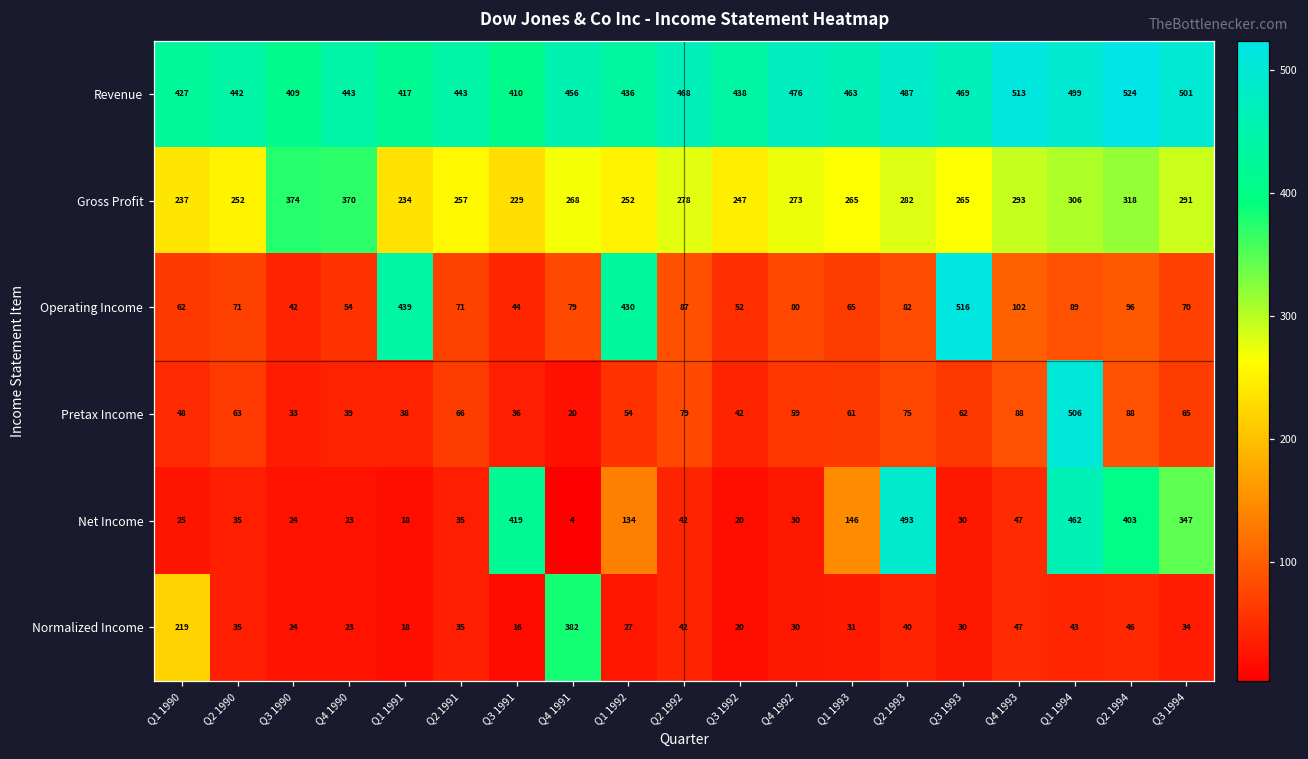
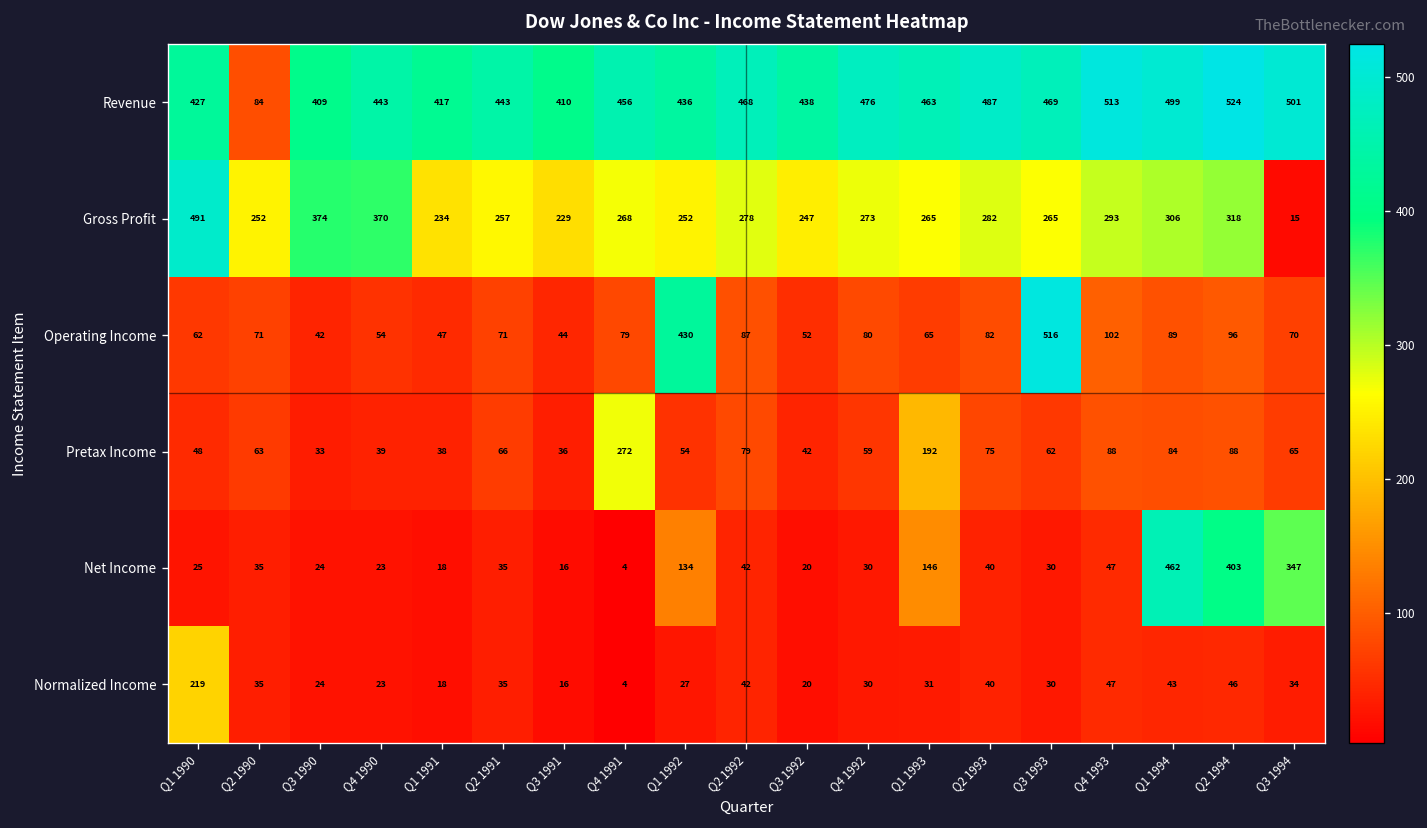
  {
    "Revenue": {
      "Q1 1990": 427,
-     "Q2 1990": 442,
+     "Q2 1990": 84,
      "Q3 1990": 409,
      "Q4 1990": 443,
      "Q1 1991": 417,
      "Q2 1991": 443,
      "Q3 1991": 410,
      "Q4 1991": 456,
      "Q1 1992": 436,
      "Q2 1992": 468,
      "Q3 1992": 438,
      "Q4 1992": 476,
      "Q1 1993": 463,
      "Q2 1993": 487,
      "Q3 1993": 469,
      "Q4 1993": 513,
      "Q1 1994": 499,
      "Q2 1994": 524,
      "Q3 1994": 501
    },
    "Gross Profit": {
-     "Q1 1990": 237,
+     "Q1 1990": 491,
      "Q2 1990": 252,
      "Q3 1990": 374,
      "Q4 1990": 370,
      "Q1 1991": 234,
      "Q2 1991": 257,
      "Q3 1991": 229,
      "Q4 1991": 268,
      "Q1 1992": 252,
      "Q2 1992": 278,
      "Q3 1992": 247,
      "Q4 1992": 273,
      "Q1 1993": 265,
      "Q2 1993": 282,
      "Q3 1993": 265,
      "Q4 1993": 293,
      "Q1 1994": 306,
      "Q2 1994": 318,
-     "Q3 1994": 291
+     "Q3 1994": 15
    },
    "Operating Income": {
      "Q1 1990": 62,
      "Q2 1990": 71,
      "Q3 1990": 42,
      "Q4 1990": 54,
-     "Q1 1991": 439,
+     "Q1 1991": 47,
      "Q2 1991": 71,
      "Q3 1991": 44,
      "Q4 1991": 79,
      "Q1 1992": 430,
      "Q2 1992": 87,
      "Q3 1992": 52,
      "Q4 1992": 80,
      "Q1 1993": 65,
      "Q2 1993": 82,
      "Q3 1993": 516,
      "Q4 1993": 102,
      "Q1 1994": 89,
      "Q2 1994": 96,
      "Q3 1994": 70
    },
    "Pretax Income": {
      "Q1 1990": 48,
      "Q2 1990": 63,
      "Q3 1990": 33,
      "Q4 1990": 39,
      "Q1 1991": 38,
      "Q2 1991": 66,
      "Q3 1991": 36,
-     "Q4 1991": 20,
+     "Q4 1991": 272,
      "Q1 1992": 54,
      "Q2 1992": 79,
      "Q3 1992": 42,
      "Q4 1992": 59,
-     "Q1 1993": 61,
+     "Q1 1993": 192,
      "Q2 1993": 75,
      "Q3 1993": 62,
      "Q4 1993": 88,
-     "Q1 1994": 506,
+     "Q1 1994": 84,
      "Q2 1994": 88,
      "Q3 1994": 65
    },
    "Net Income": {
      "Q1 1990": 25,
      "Q2 1990": 35,
      "Q3 1990": 24,
      "Q4 1990": 23,
      "Q1 1991": 18,
      "Q2 1991": 35,
-     "Q3 1991": 419,
+     "Q3 1991": 16,
      "Q4 1991": 4,
      "Q1 1992": 134,
      "Q2 1992": 42,
      "Q3 1992": 20,
      "Q4 1992": 30,
      "Q1 1993": 146,
-     "Q2 1993": 493,
+     "Q2 1993": 40,
      "Q3 1993": 30,
      "Q4 1993": 47,
      "Q1 1994": 462,
      "Q2 1994": 403,
      "Q3 1994": 347
    },
    "Normalized Income": {
      "Q1 1990": 219,
      "Q2 1990": 35,
      "Q3 1990": 24,
      "Q4 1990": 23,
      "Q1 1991": 18,
      "Q2 1991": 35,
      "Q3 1991": 16,
-     "Q4 1991": 382,
+     "Q4 1991": 4,
      "Q1 1992": 27,
      "Q2 1992": 42,
      "Q3 1992": 20,
      "Q4 1992": 30,
      "Q1 1993": 31,
      "Q2 1993": 40,
      "Q3 1993": 30,
      "Q4 1993": 47,
      "Q1 1994": 43,
      "Q2 1994": 46,
      "Q3 1994": 34
    }
  }
